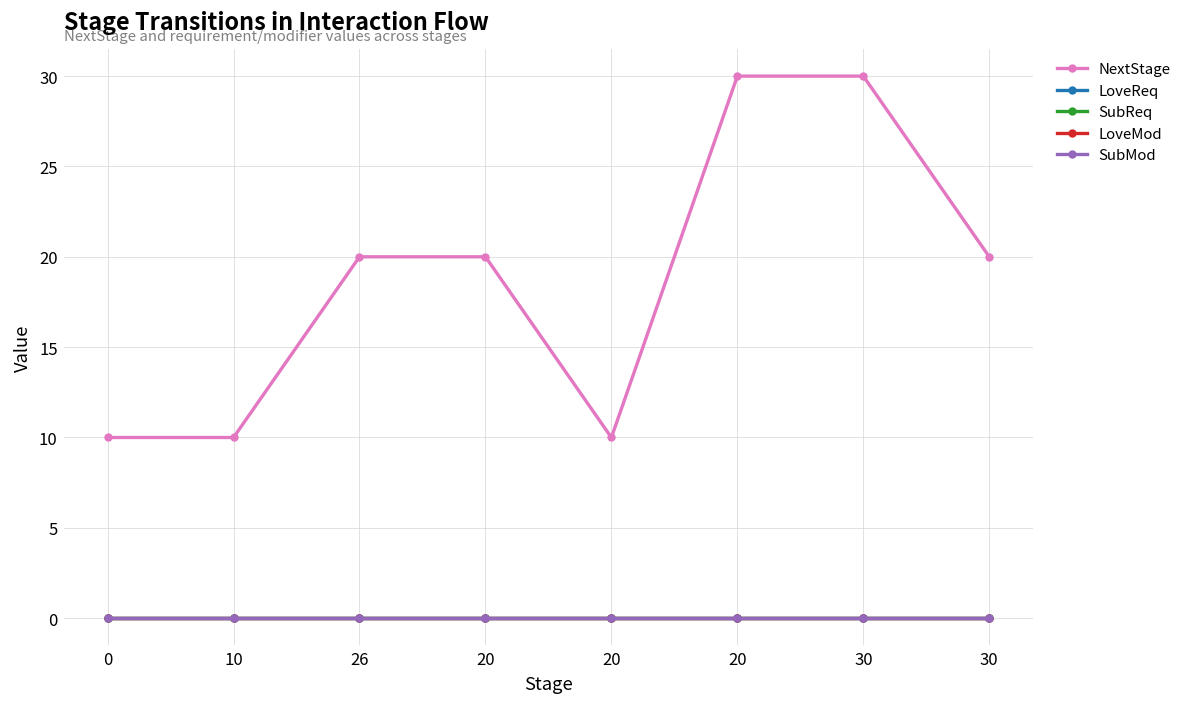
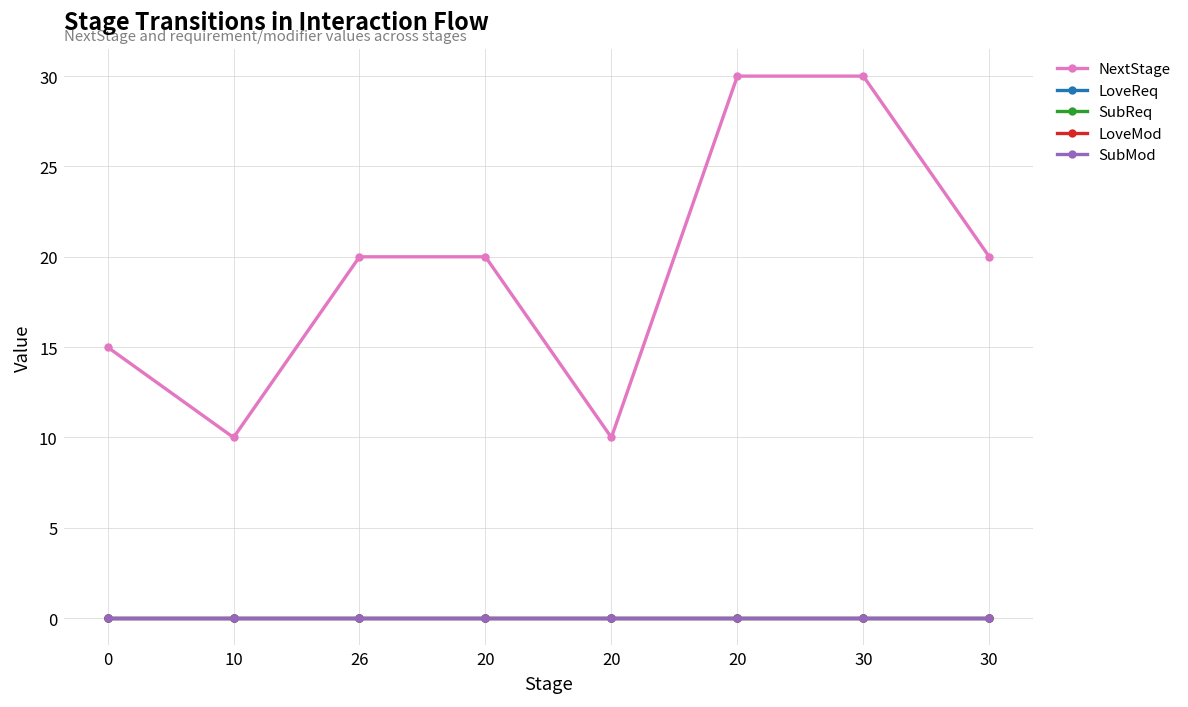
  {
    "NextStage": {
-     "0": 10,
+     "0": 15,
      "10": 10,
      "26": 20
    },
    "SubMod": {
      "0": 0,
      "10": 0,
      "26": 0
    }
  }
